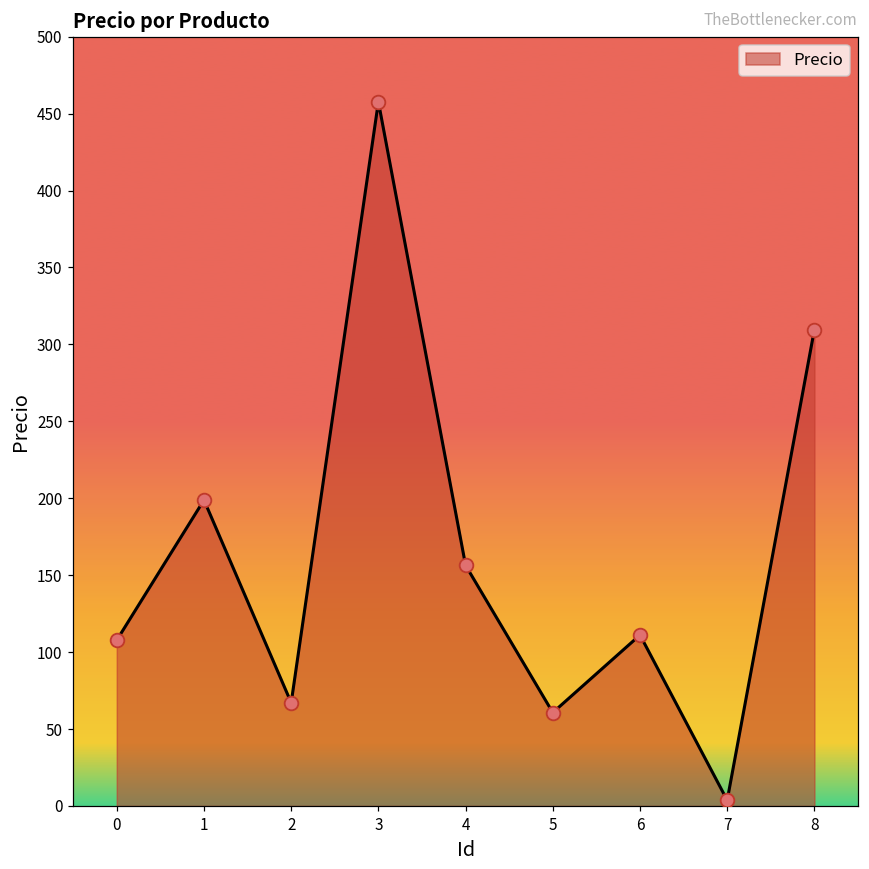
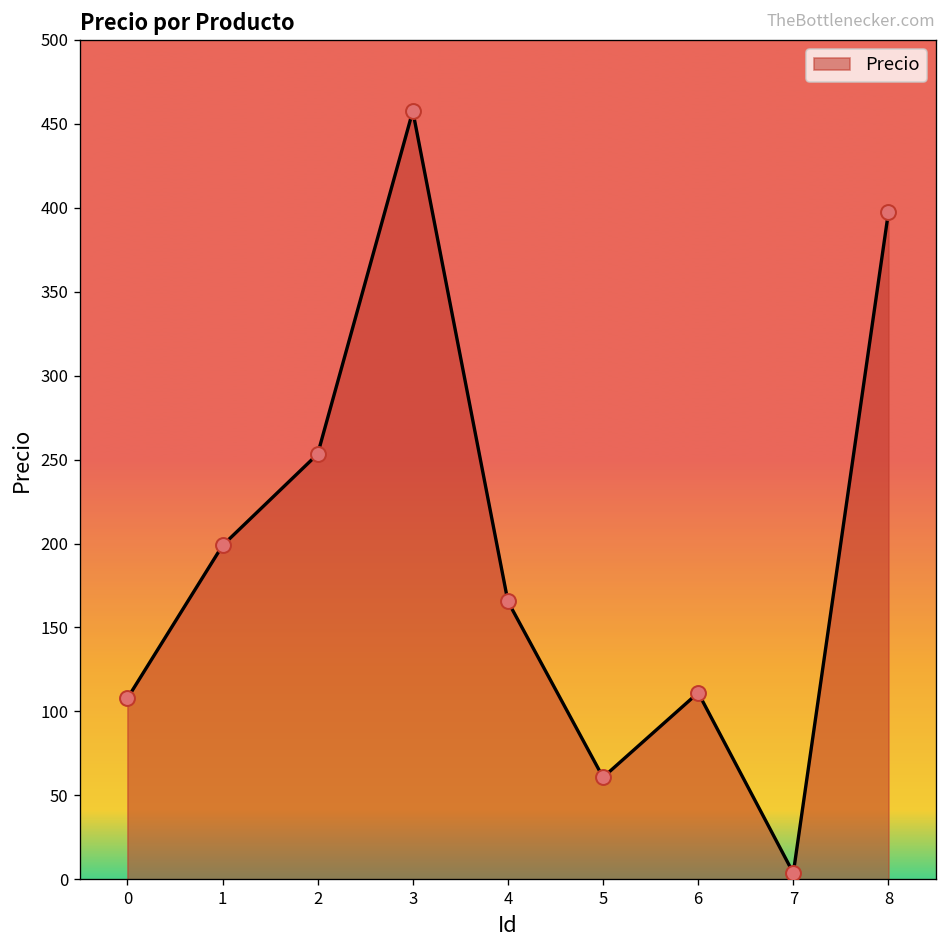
  {
    "0": 108,
    "1": 199,
-   "2": 67,
+   "2": 253,
    "3": 458,
-   "4": 156,
+   "4": 166,
    "5": 61,
    "6": 111,
    "7": 4,
-   "8": 310
+   "8": 397
  }
